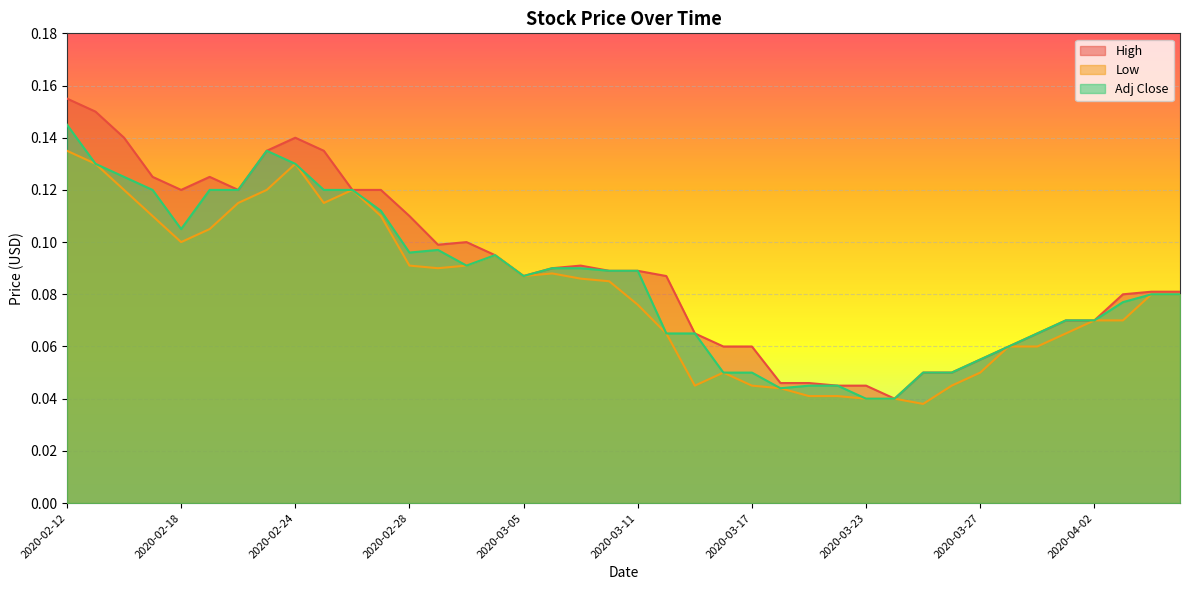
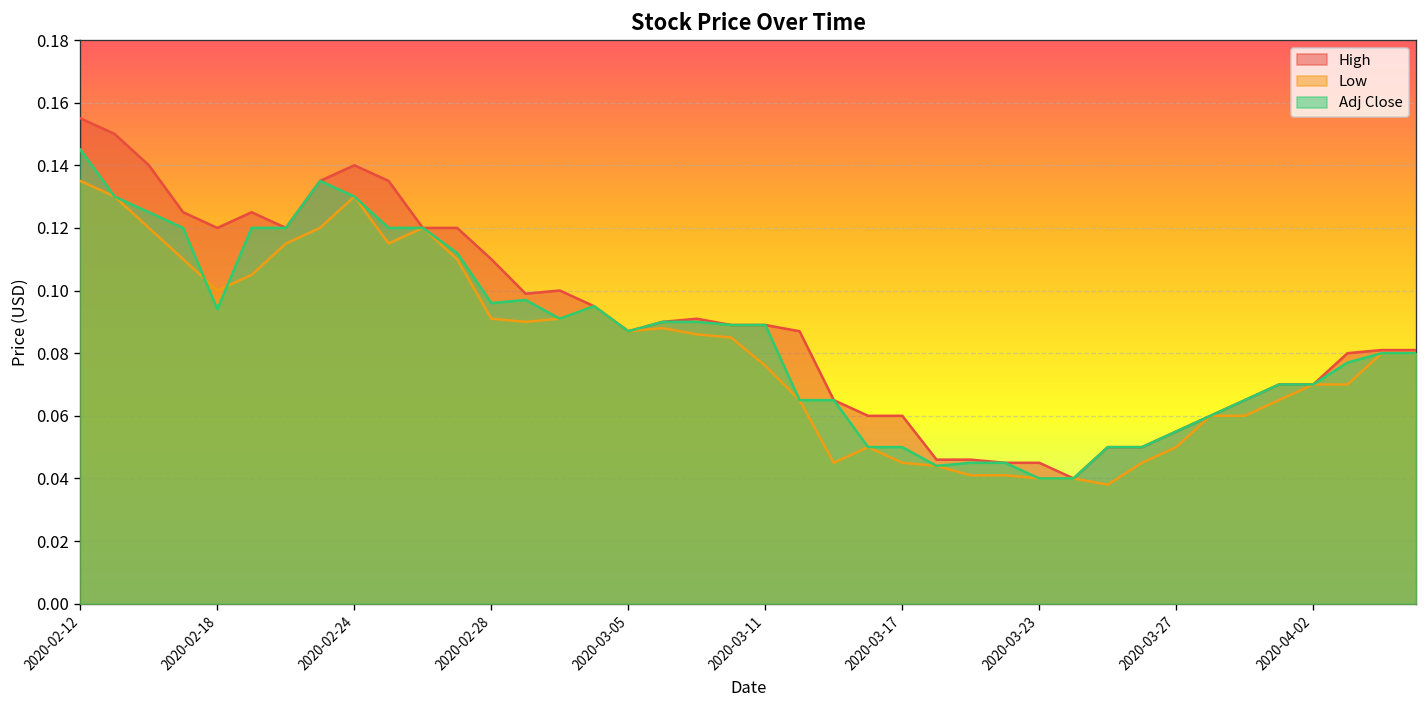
  {
    "High": {
      "2020-02-12": 0.155,
      "2020-02-18": 0.120,
      "2020-02-24": 0.140,
      "2020-02-28": 0.110,
      "2020-03-17": 0.060,
      "2020-03-23": 0.045
    },
    "Low": {
      "2020-02-12": 0.135,
      "2020-02-18": 0.100,
      "2020-02-28": 0.091,
      "2020-03-11": 0.076,
      "2020-03-17": 0.045,
      "2020-03-27": 0.050
    },
    "Adj Close": {
      "2020-02-12": 0.145,
-     "2020-02-18": 0.105,
+     "2020-02-18": 0.094,
      "2020-02-28": 0.096,
      "2020-03-17": 0.050
    }
  }
